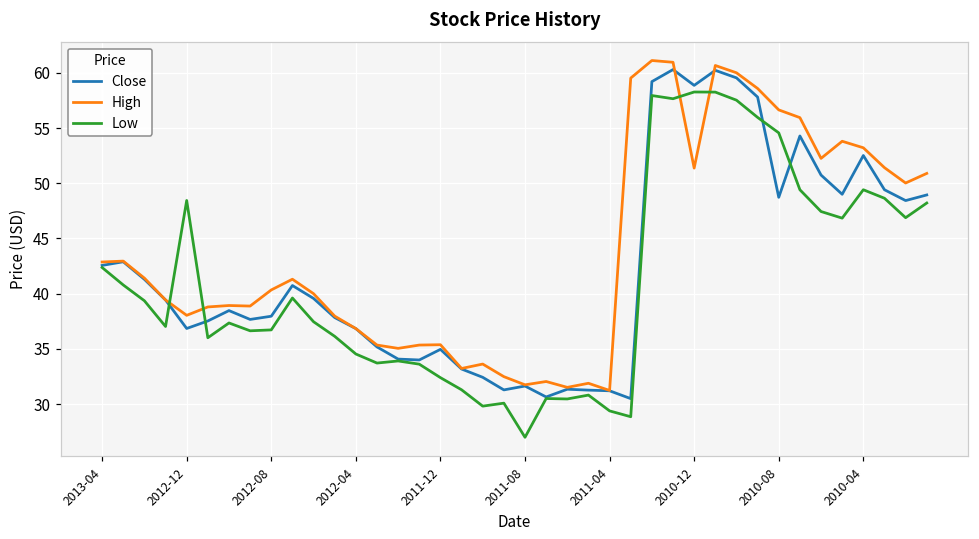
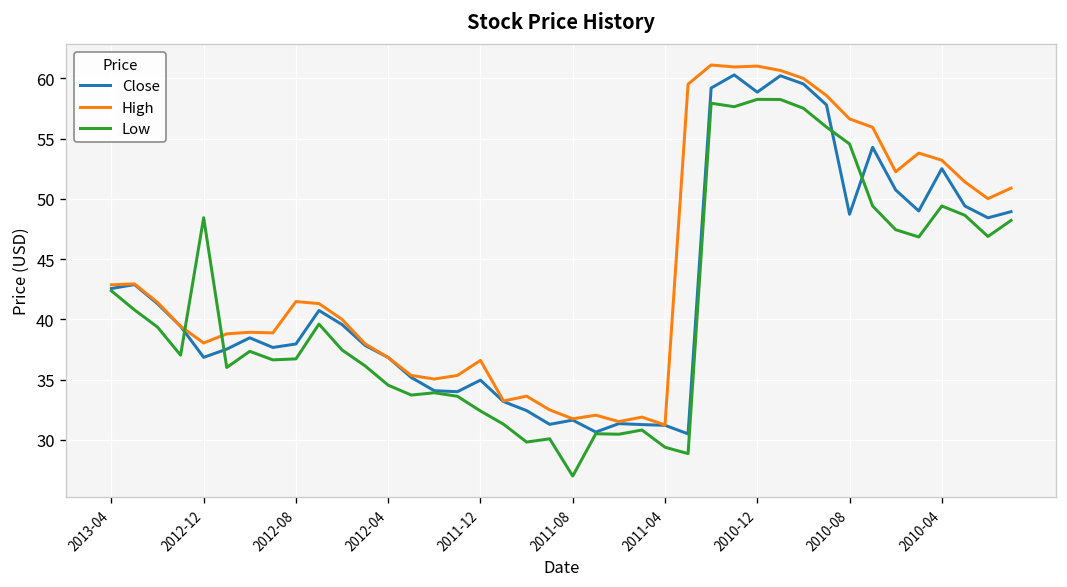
  {
    "Close": {
      "2012-12": 36.8,
      "2012-08": 38.0,
      "2011-12": 35.0,
      "2010-12": 58.9,
      "2010-08": 48.7,
      "2010-04": 52.5
    },
    "High": {
      "2013-04": 42.9,
      "2012-12": 38.0,
-     "2012-08": 40.3,
-     "2011-12": 35.4,
-     "2010-12": 51.4,
+     "2012-08": 41.5,
+     "2011-12": 36.6,
+     "2010-12": 61.0,
      "2010-08": 56.6,
      "2010-04": 53.2
    },
    "Low": {
      "2012-12": 48.4,
      "2012-08": 36.7,
      "2012-04": 34.5,
      "2011-12": 32.4,
      "2011-08": 27.0,
      "2011-04": 29.4,
      "2010-12": 58.3,
      "2010-08": 54.6,
      "2010-04": 49.4
    }
  }
